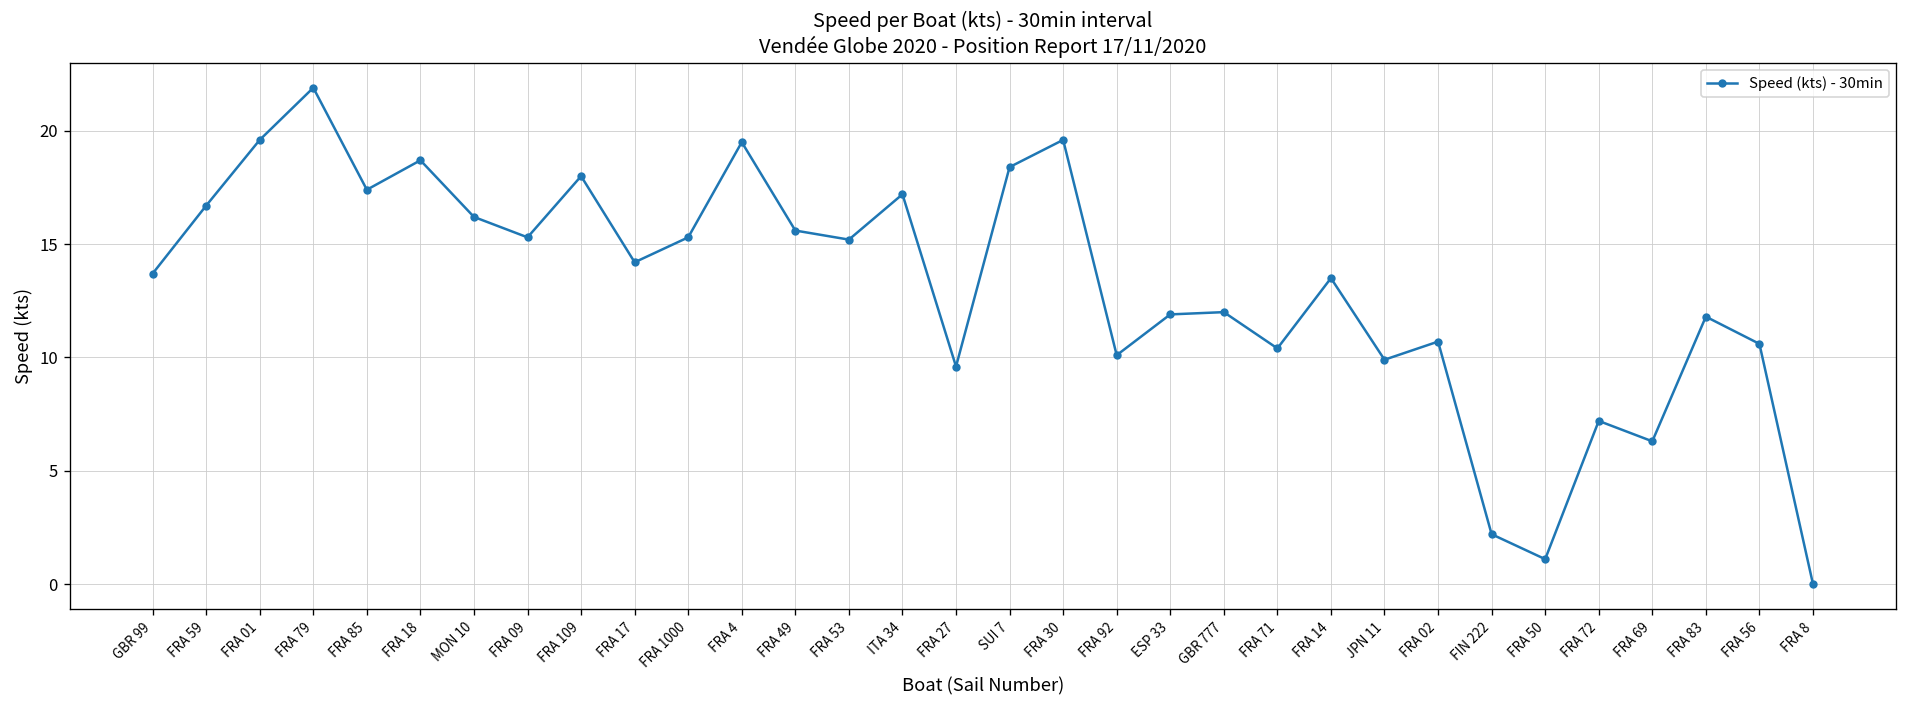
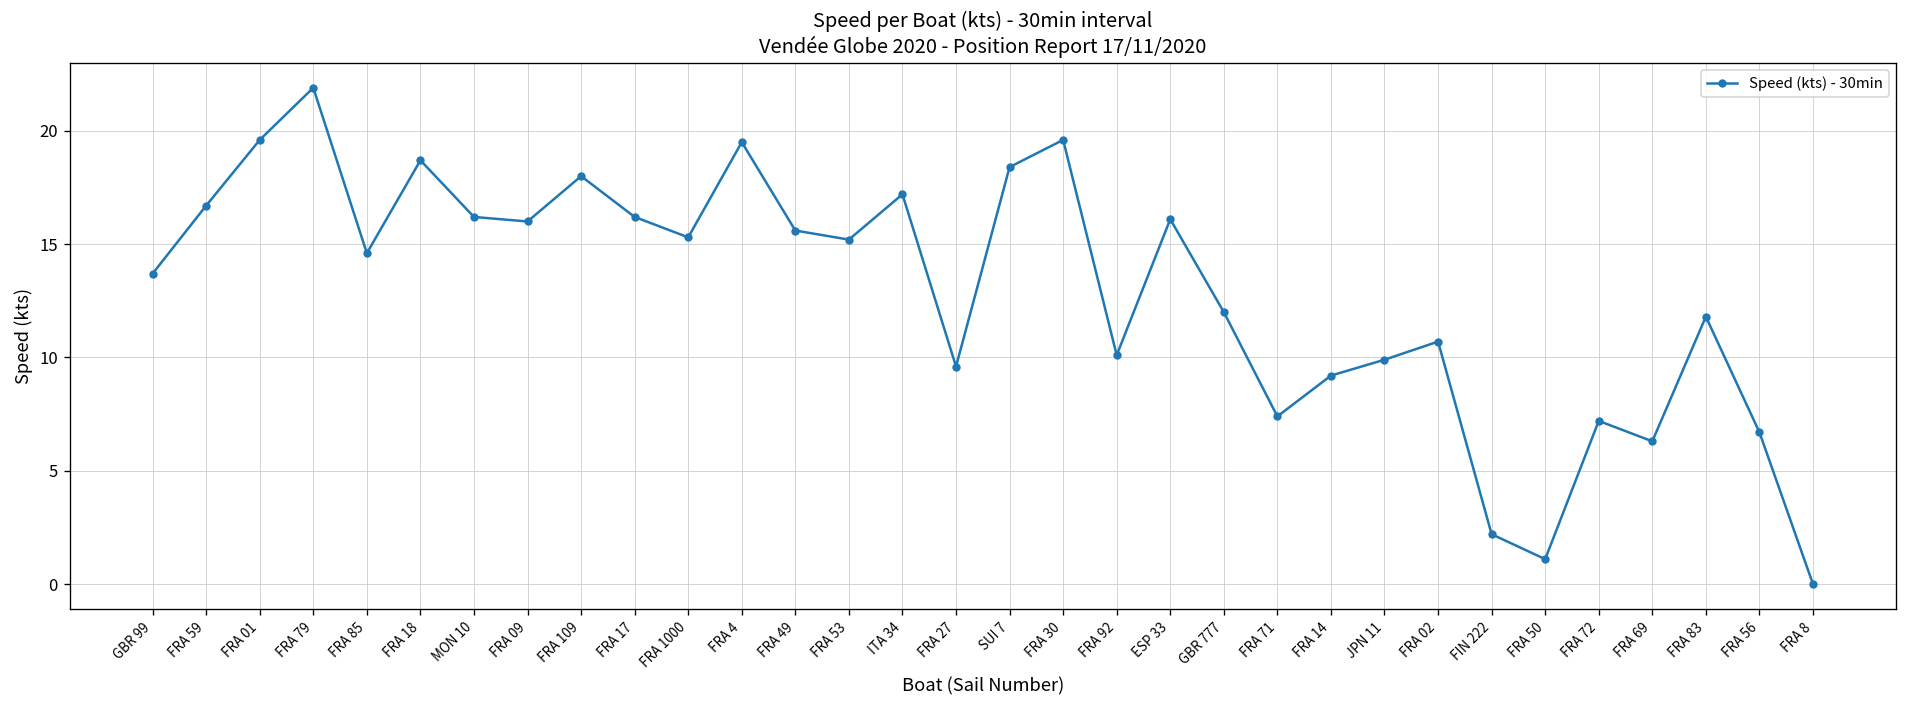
  {
    "GBR 99": 13.7,
    "FRA 59": 16.7,
    "FRA 01": 19.6,
    "FRA 79": 21.9,
-   "FRA 85": 17.4,
+   "FRA 85": 14.6,
    "FRA 18": 18.7,
    "MON 10": 16.2,
-   "FRA 09": 15.3,
+   "FRA 09": 16.0,
    "FRA 109": 18.0,
-   "FRA 17": 14.2,
+   "FRA 17": 16.2,
    "FRA 1000": 15.3,
    "FRA 4": 19.5,
    "FRA 49": 15.6,
    "FRA 53": 15.2,
    "ITA 34": 17.2,
    "FRA 27": 9.6,
    "SUI 7": 18.4,
    "FRA 30": 19.6,
    "FRA 92": 10.1,
-   "ESP 33": 11.9,
+   "ESP 33": 16.1,
    "GBR 777": 12.0,
-   "FRA 71": 10.4,
-   "FRA 14": 13.5,
+   "FRA 71": 7.4,
+   "FRA 14": 9.2,
    "JPN 11": 9.9,
    "FRA 02": 10.7,
    "FIN 222": 2.2,
    "FRA 50": 1.1,
    "FRA 72": 7.2,
    "FRA 69": 6.3,
    "FRA 83": 11.8,
-   "FRA 56": 10.6,
+   "FRA 56": 6.7,
    "FRA 8": 0.0
  }
